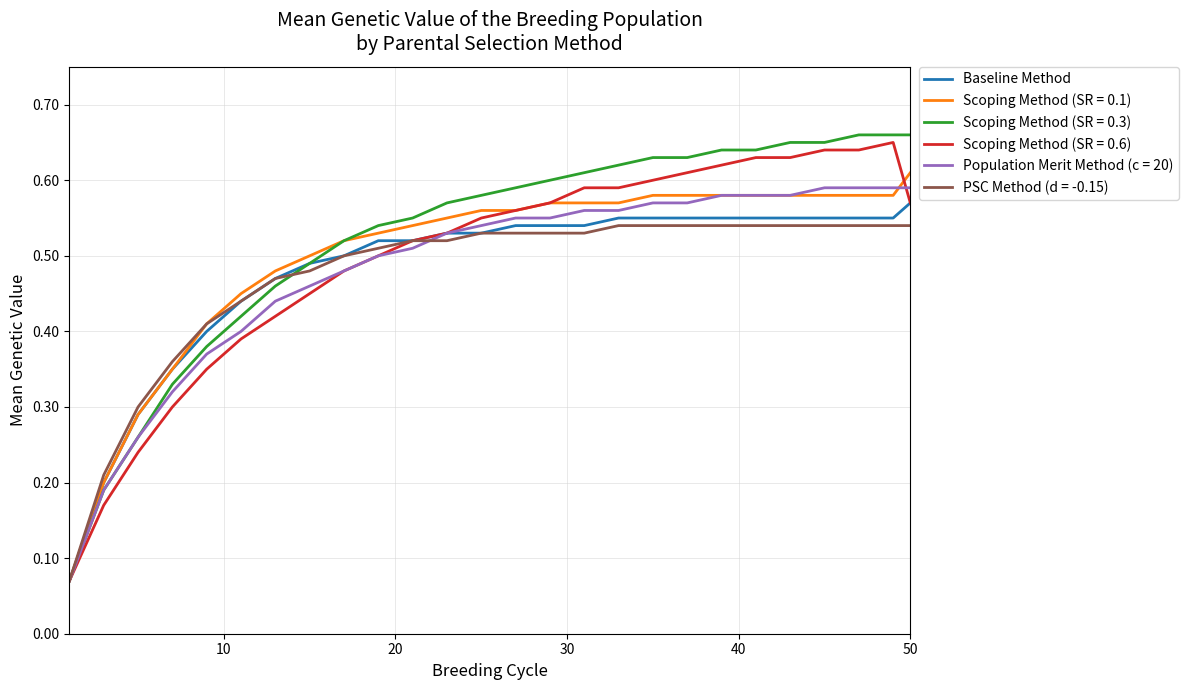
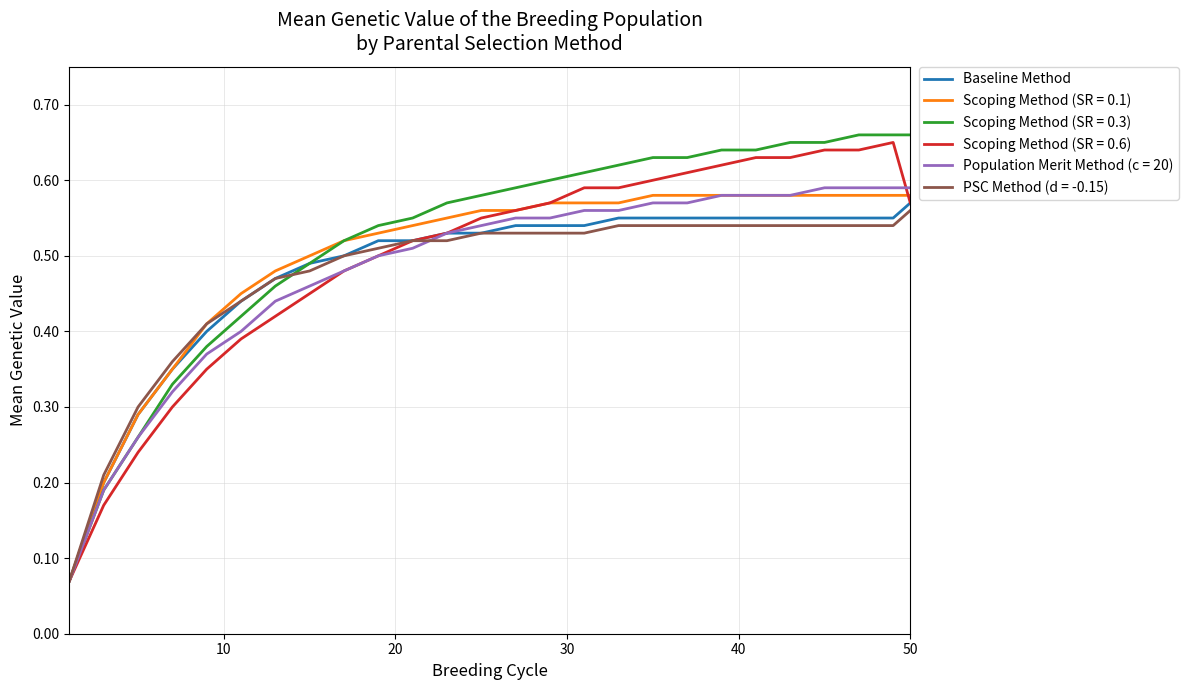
  {
    "Scoping Method (SR = 0.1)": {
-     "50": 0.61
+     "50": 0.58
    },
    "Scoping Method (SR = 0.3)": {
      "50": 0.66
    },
    "Population Merit Method (c = 20)": {
      "50": 0.59
    },
    "PSC Method (d = -0.15)": {
-     "50": 0.54
+     "50": 0.56
    }
  }
